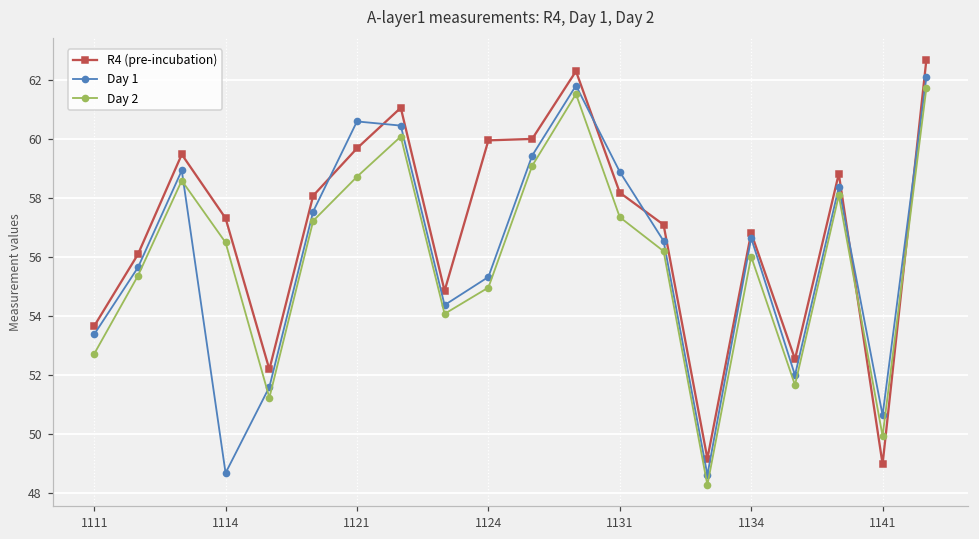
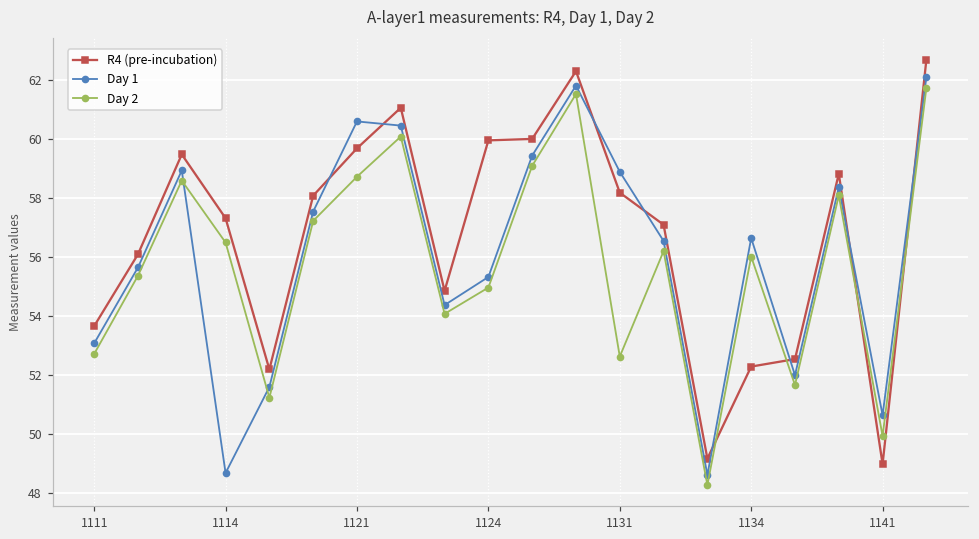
  {
    "R4 (pre-incubation)": {
      "1111": 53.7,
      "1114": 57.3,
      "1121": 59.7,
      "1124": 60.0,
      "1131": 58.2,
-     "1134": 56.8,
+     "1134": 52.3,
      "1141": 49.0
    },
    "Day 1": {
-     "1111": 53.4,
+     "1111": 53.1,
      "1114": 48.7,
      "1121": 60.6,
      "1124": 55.3,
      "1131": 58.9,
      "1134": 56.6,
      "1141": 50.6
    },
    "Day 2": {
      "1111": 52.7,
      "1114": 56.5,
      "1121": 58.7,
      "1124": 55.0,
-     "1131": 57.4,
+     "1131": 52.6,
      "1134": 56.0,
      "1141": 49.9
    }
  }
